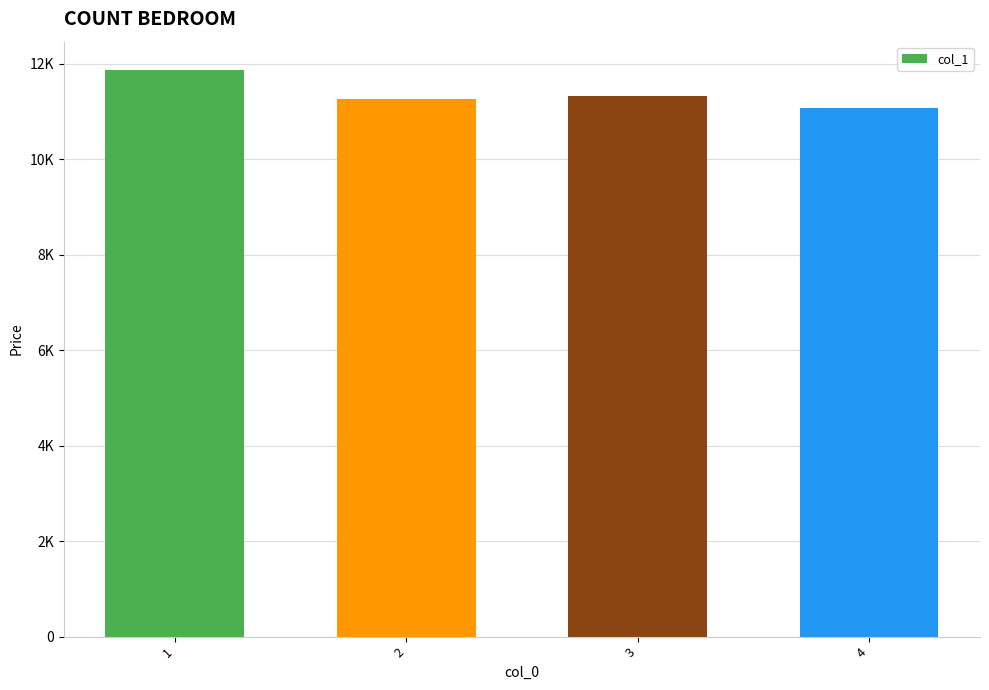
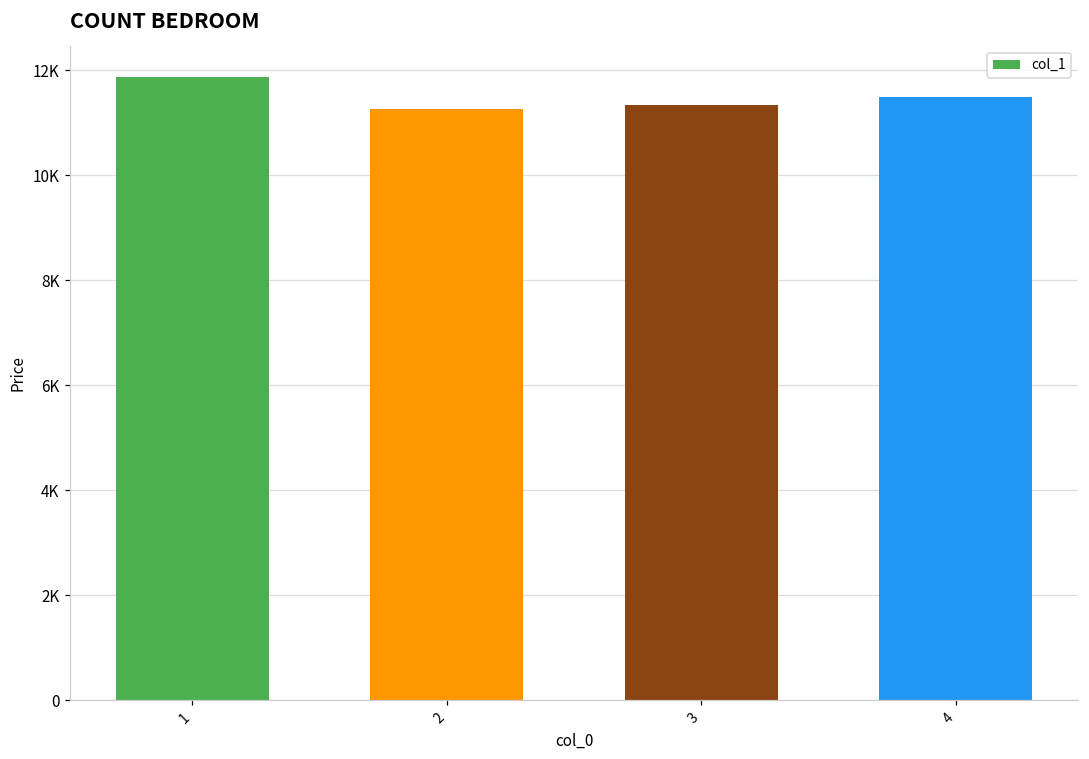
  {
    "1": 11900,
    "2": 11300,
    "3": 11300,
-   "4": 11100
+   "4": 11500
  }
